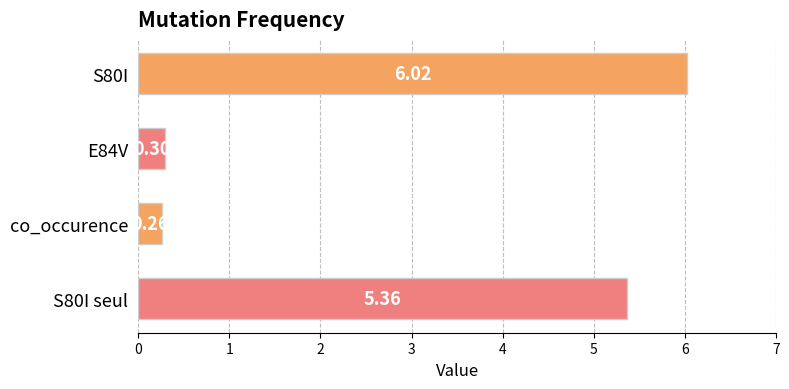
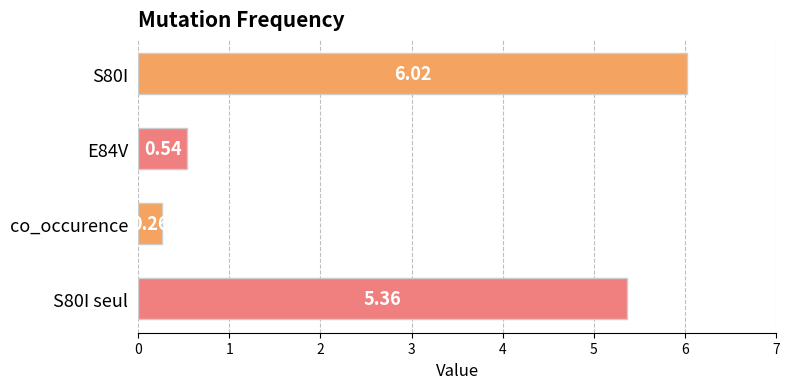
  {
    "S80I": 6.02,
-   "E84V": 0.30,
+   "E84V": 0.54,
    "co_occurence": 0.26,
    "S80I seul": 5.36
  }
